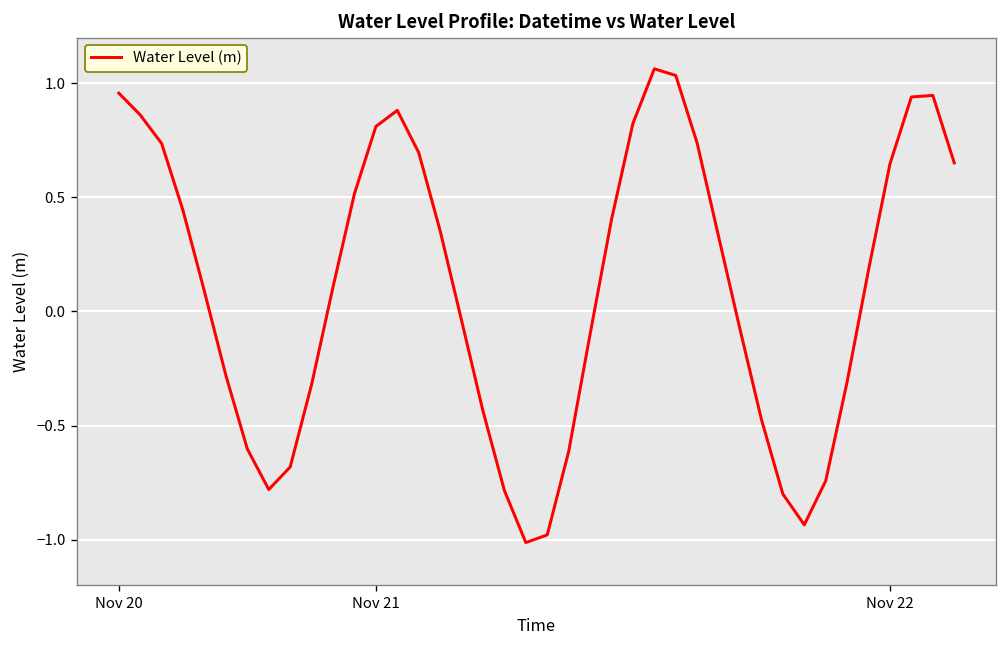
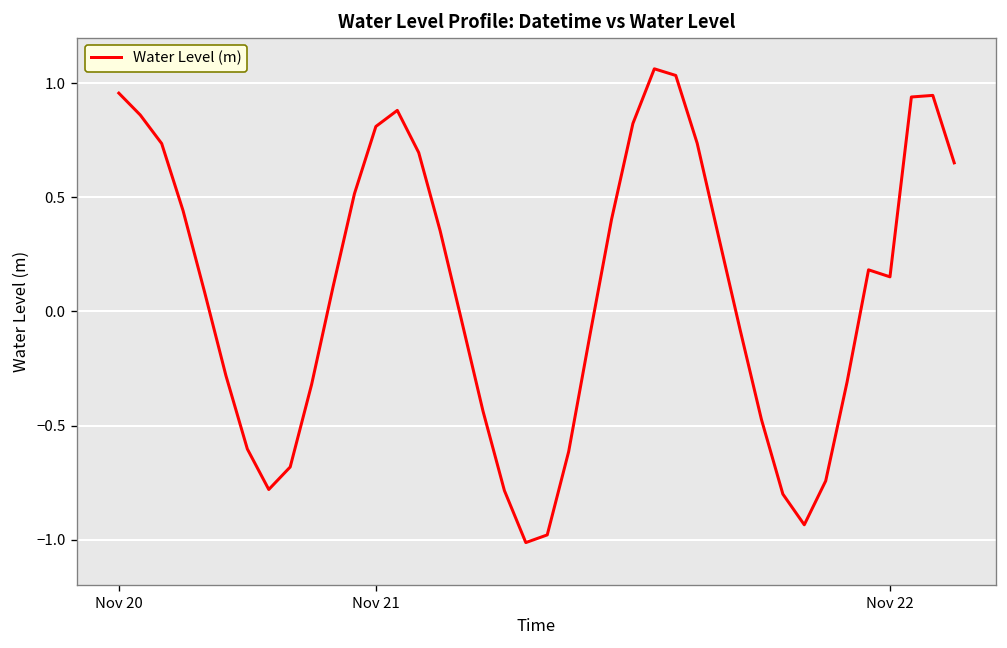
  {
    "Nov 20": 0.96,
    "Nov 21": 0.81,
-   "Nov 22": 0.65
+   "Nov 22": 0.15
  }
